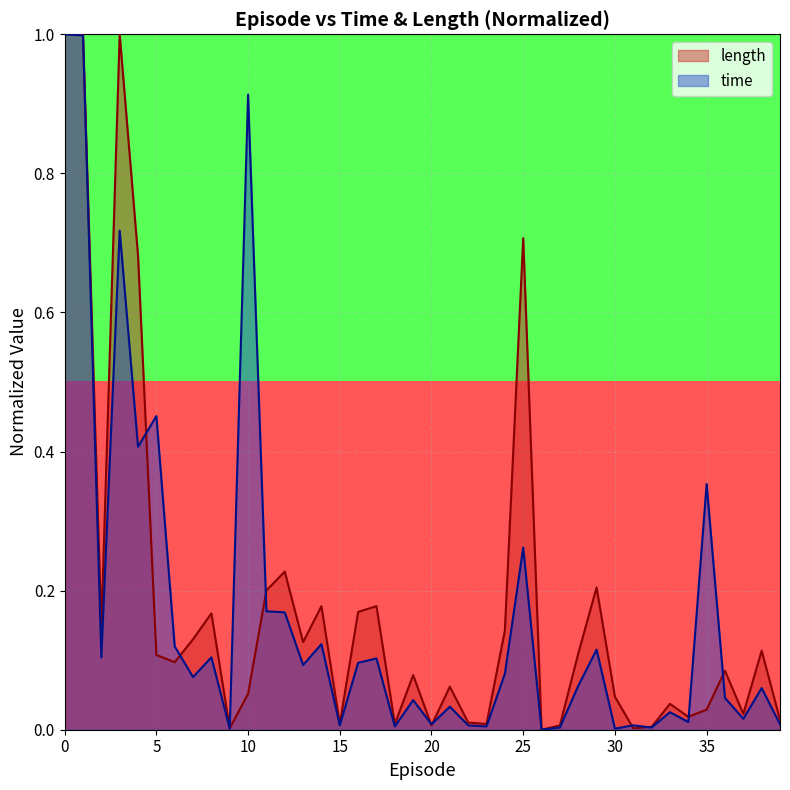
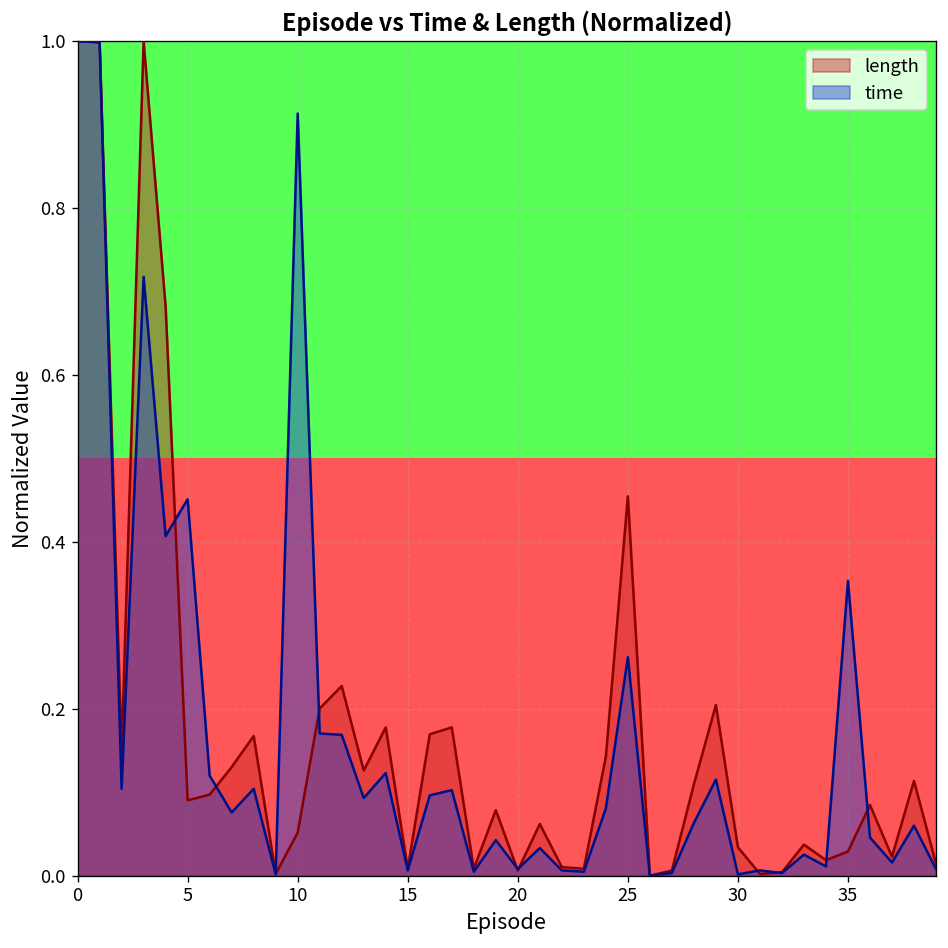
  {
    "length": {
-     "5": 0.11,
+     "5": 0.09,
      "10": 0.05,
-     "25": 0.71,
-     "30": 0.05,
+     "25": 0.45,
+     "30": 0.03,
      "35": 0.03
    },
    "time": {
      "5": 0.45,
      "10": 0.91,
      "25": 0.26,
      "30": 0.00,
      "35": 0.35
    }
  }
